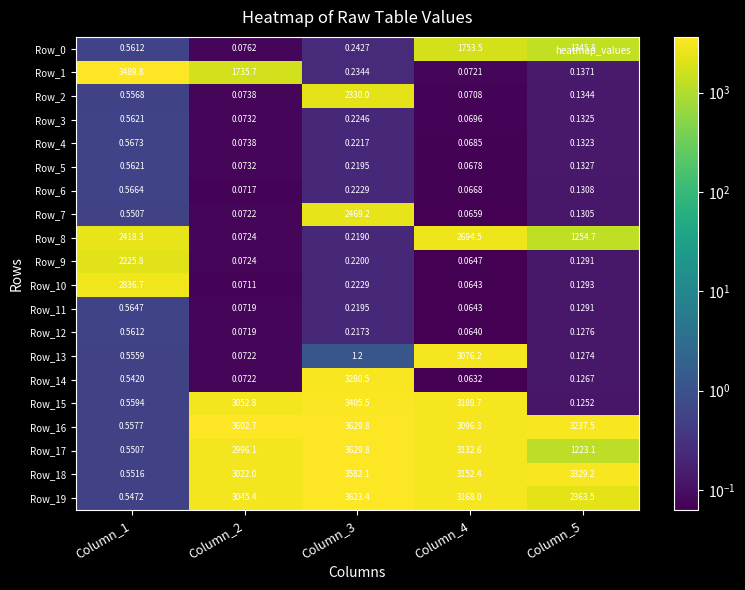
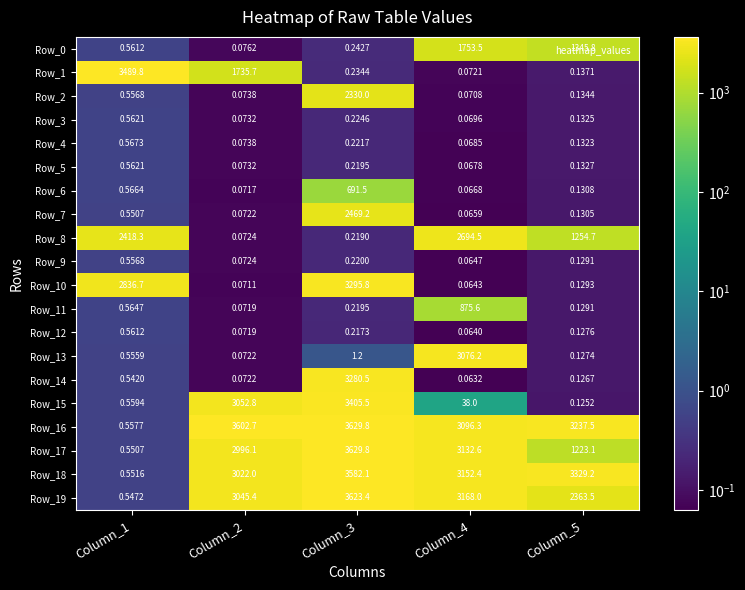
  {
    "Row_0": {
      "Column_1": 0.5612,
      "Column_2": 0.0762,
      "Column_3": 0.2427,
      "Column_4": 1753.5
    },
    "Row_1": {
      "Column_1": 3489.8,
      "Column_2": 1735.7,
      "Column_3": 0.2344,
      "Column_4": 0.0721,
      "Column_5": 0.1371
    },
    "Row_2": {
      "Column_1": 0.5568,
      "Column_2": 0.0738,
      "Column_3": 2330.0,
      "Column_4": 0.0708,
      "Column_5": 0.1344
    },
    "Row_3": {
      "Column_1": 0.5621,
      "Column_2": 0.0732,
      "Column_3": 0.2246,
      "Column_4": 0.0696,
      "Column_5": 0.1325
    },
    "Row_4": {
      "Column_1": 0.5673,
      "Column_2": 0.0738,
      "Column_3": 0.2217,
      "Column_4": 0.0685,
      "Column_5": 0.1323
    },
    "Row_5": {
      "Column_1": 0.5621,
      "Column_2": 0.0732,
      "Column_3": 0.2195,
      "Column_4": 0.0678,
      "Column_5": 0.1327
    },
    "Row_6": {
      "Column_1": 0.5664,
      "Column_2": 0.0717,
-     "Column_3": 0.2229,
+     "Column_3": 691.5,
      "Column_4": 0.0668,
      "Column_5": 0.1308
    },
    "Row_7": {
      "Column_1": 0.5507,
      "Column_2": 0.0722,
      "Column_3": 2469.2,
      "Column_4": 0.0659,
      "Column_5": 0.1305
    },
    "Row_8": {
      "Column_1": 2418.3,
      "Column_2": 0.0724,
      "Column_3": 0.2190,
      "Column_4": 2694.5,
      "Column_5": 1254.7
    },
    "Row_9": {
-     "Column_1": 2225.8,
+     "Column_1": 0.5568,
      "Column_2": 0.0724,
      "Column_3": 0.2200,
      "Column_4": 0.0647,
      "Column_5": 0.1291
    },
    "Row_10": {
      "Column_1": 2836.7,
      "Column_2": 0.0711,
-     "Column_3": 0.2229,
+     "Column_3": 3295.8,
      "Column_4": 0.0643,
      "Column_5": 0.1293
    },
    "Row_11": {
      "Column_1": 0.5647,
      "Column_2": 0.0719,
      "Column_3": 0.2195,
-     "Column_4": 0.0643,
+     "Column_4": 875.6,
      "Column_5": 0.1291
    },
    "Row_12": {
      "Column_1": 0.5612,
      "Column_2": 0.0719,
      "Column_3": 0.2173,
      "Column_4": 0.0640,
      "Column_5": 0.1276
    },
    "Row_13": {
      "Column_1": 0.5559,
      "Column_2": 0.0722,
      "Column_3": 1.2,
      "Column_4": 3076.2,
      "Column_5": 0.1274
    },
    "Row_14": {
      "Column_1": 0.5420,
      "Column_2": 0.0722,
      "Column_3": 3280.5,
      "Column_4": 0.0632,
      "Column_5": 0.1267
    },
    "Row_15": {
      "Column_1": 0.5594,
      "Column_2": 3052.8,
      "Column_3": 3405.5,
-     "Column_4": 3108.7,
+     "Column_4": 38.0,
      "Column_5": 0.1252
    },
    "Row_16": {
      "Column_1": 0.5577,
      "Column_2": 3602.7,
      "Column_3": 3629.8,
      "Column_4": 3096.3,
      "Column_5": 3237.5
    },
    "Row_17": {
      "Column_1": 0.5507,
      "Column_2": 2996.1,
      "Column_3": 3629.8,
      "Column_4": 3132.6,
      "Column_5": 1223.1
    },
    "Row_18": {
      "Column_1": 0.5516,
      "Column_2": 3022.0,
      "Column_3": 3582.1,
      "Column_4": 3152.4,
      "Column_5": 3329.2
    },
    "Row_19": {
      "Column_1": 0.5472,
      "Column_2": 3045.4,
      "Column_3": 3623.4,
      "Column_4": 3168.0,
      "Column_5": 2363.5
    }
  }
